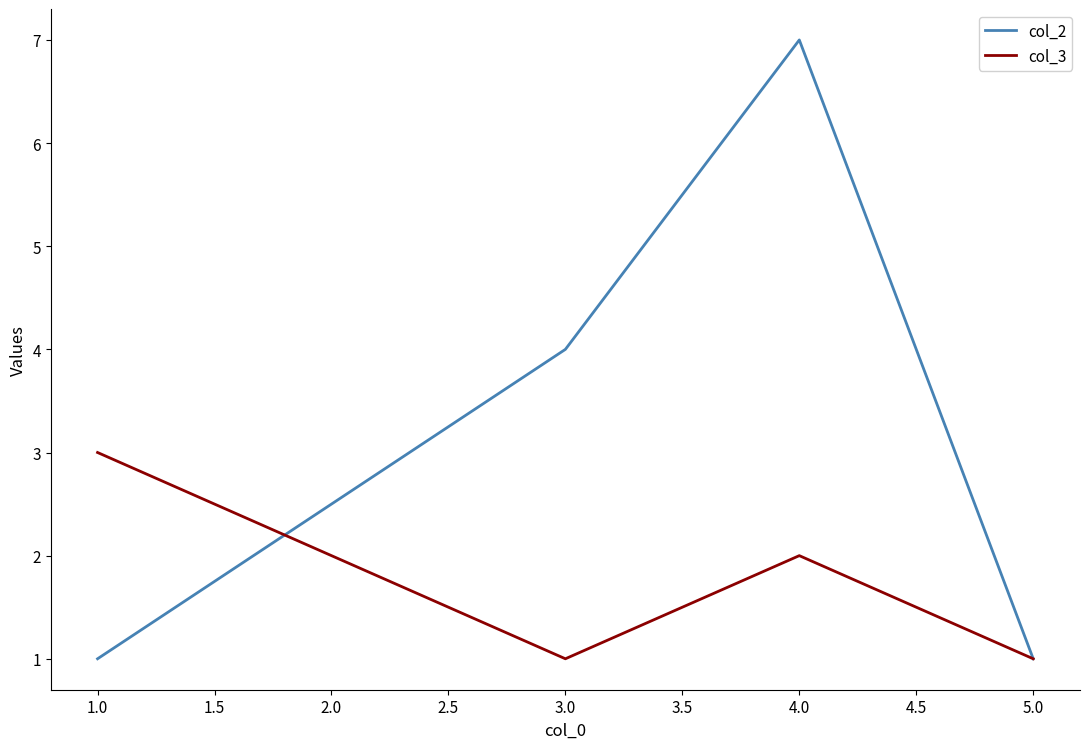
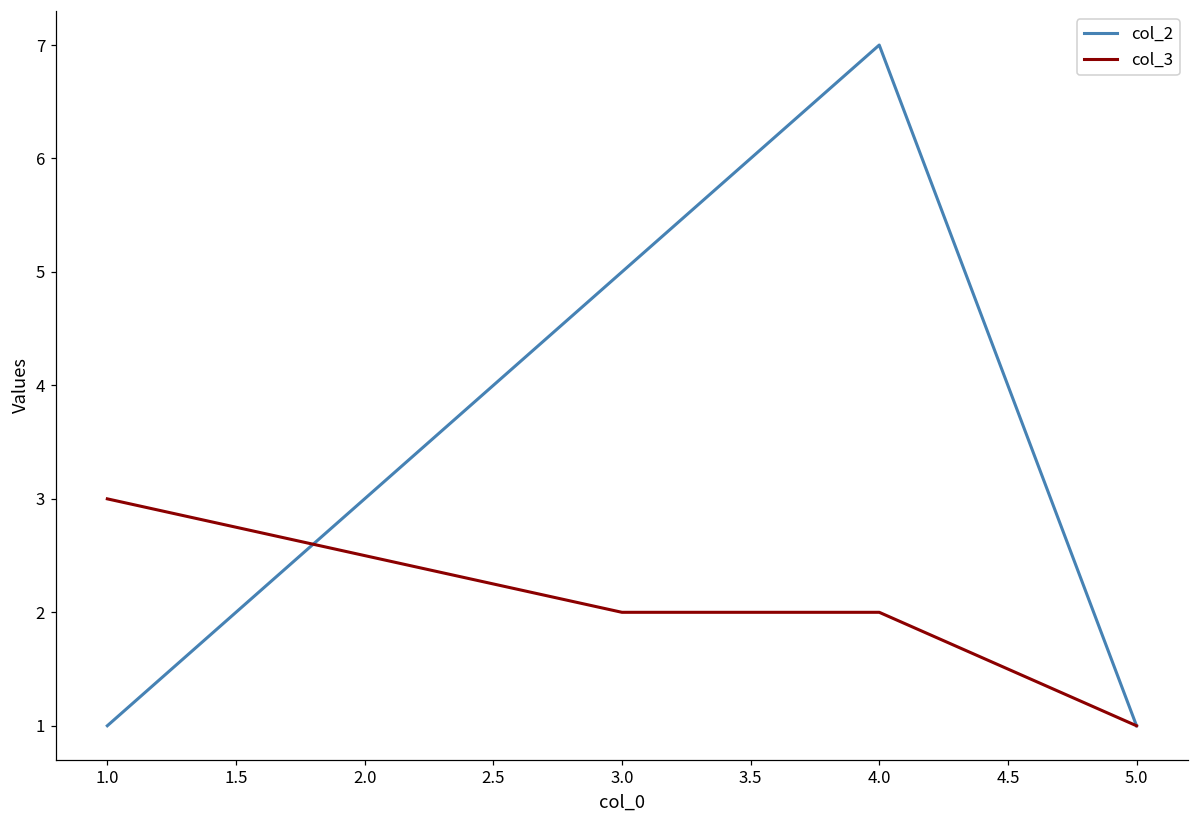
  {
    "col_2": {
      "1.0": 1,
-     "3.0": 4,
+     "3.0": 5,
      "4.0": 7
    },
    "col_3": {
      "1.0": 3,
-     "3.0": 1,
+     "3.0": 2,
      "4.0": 2
    }
  }
